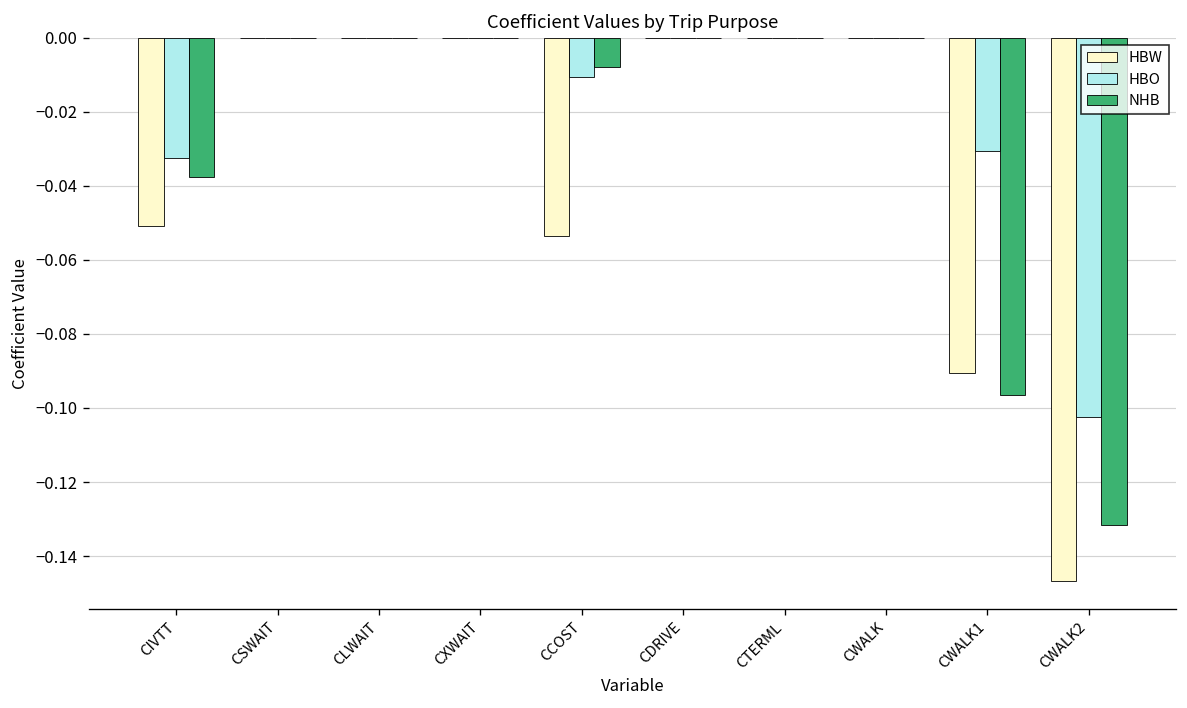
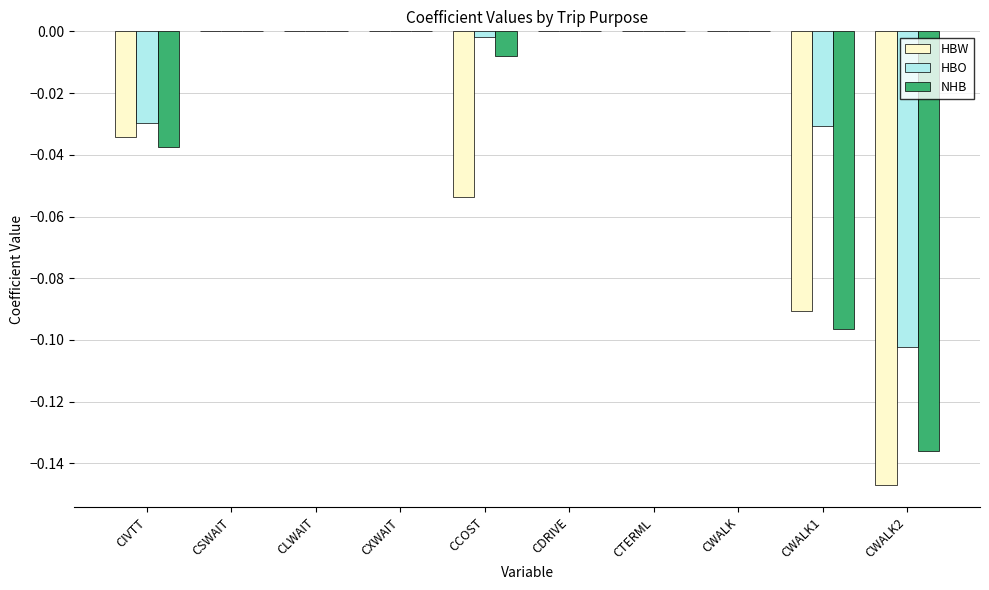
  {
    "HBW": {
-     "CIVTT": -0.051,
+     "CIVTT": -0.034,
      "CSWAIT": 0.000,
      "CLWAIT": 0.000,
      "CXWAIT": 0.000,
      "CCOST": -0.054,
      "CDRIVE": 0.000,
      "CTERML": 0.000,
      "CWALK": 0.000,
      "CWALK1": -0.091,
      "CWALK2": -0.147
    },
    "HBO": {
-     "CIVTT": -0.032,
+     "CIVTT": -0.030,
      "CSWAIT": 0.000,
      "CLWAIT": 0.000,
      "CXWAIT": 0.000,
-     "CCOST": -0.011,
+     "CCOST": -0.002,
      "CDRIVE": 0.000,
      "CTERML": 0.000,
      "CWALK": 0.000,
      "CWALK1": -0.031,
      "CWALK2": -0.102
    },
    "NHB": {
      "CIVTT": -0.038,
      "CSWAIT": 0.000,
      "CLWAIT": 0.000,
      "CXWAIT": 0.000,
      "CCOST": -0.008,
      "CDRIVE": 0.000,
      "CTERML": 0.000,
      "CWALK": 0.000,
      "CWALK1": -0.097,
-     "CWALK2": -0.132
+     "CWALK2": -0.136
    }
  }
